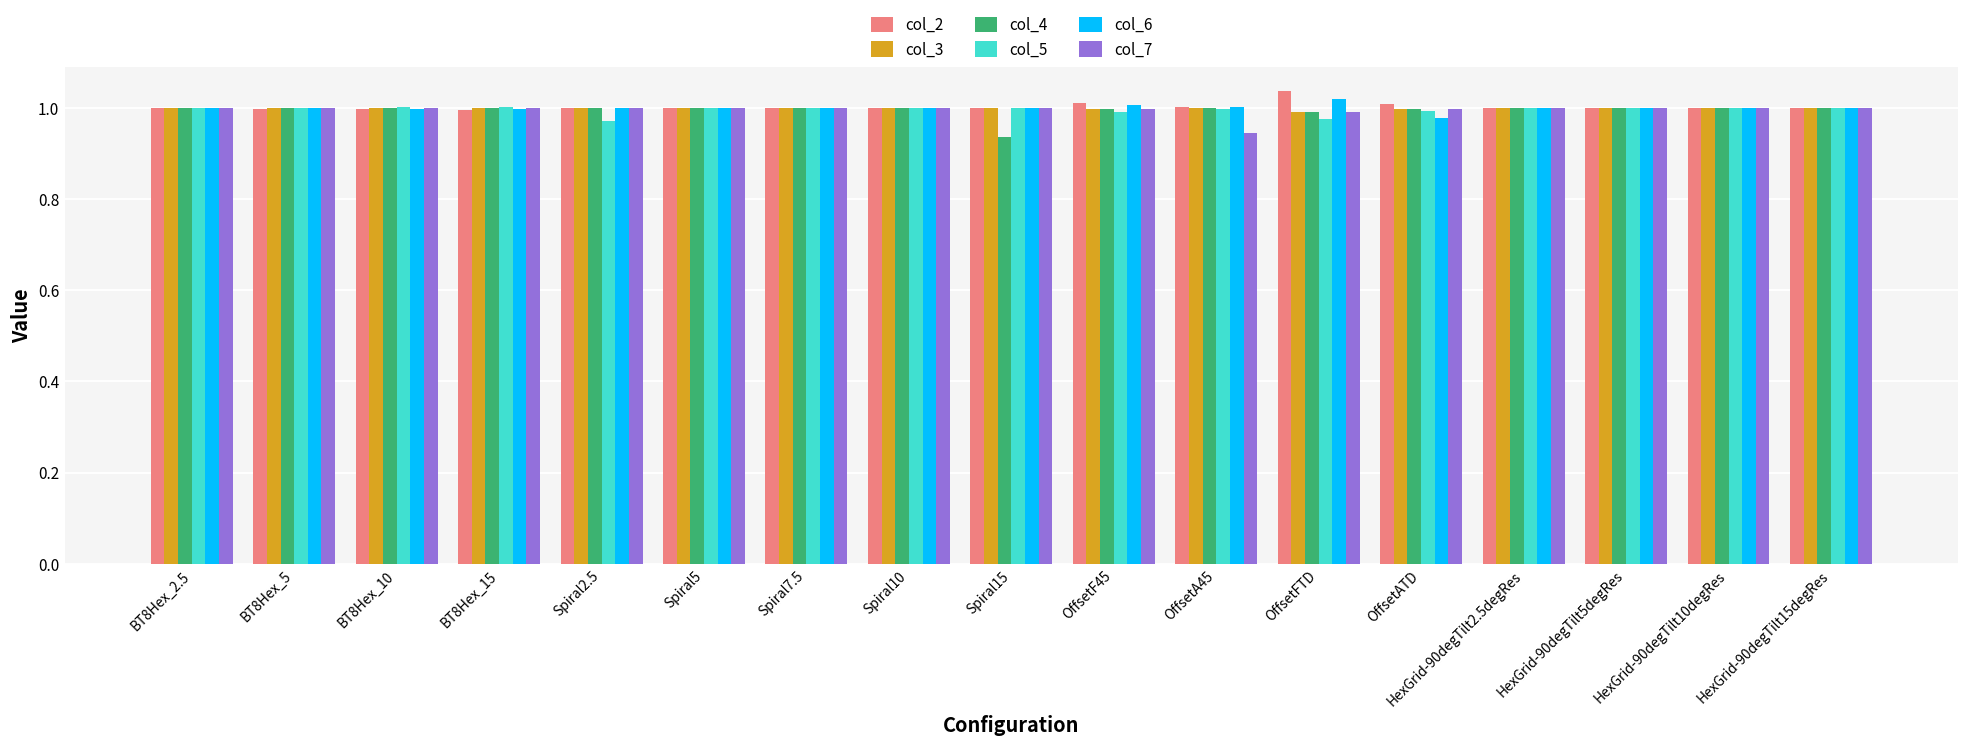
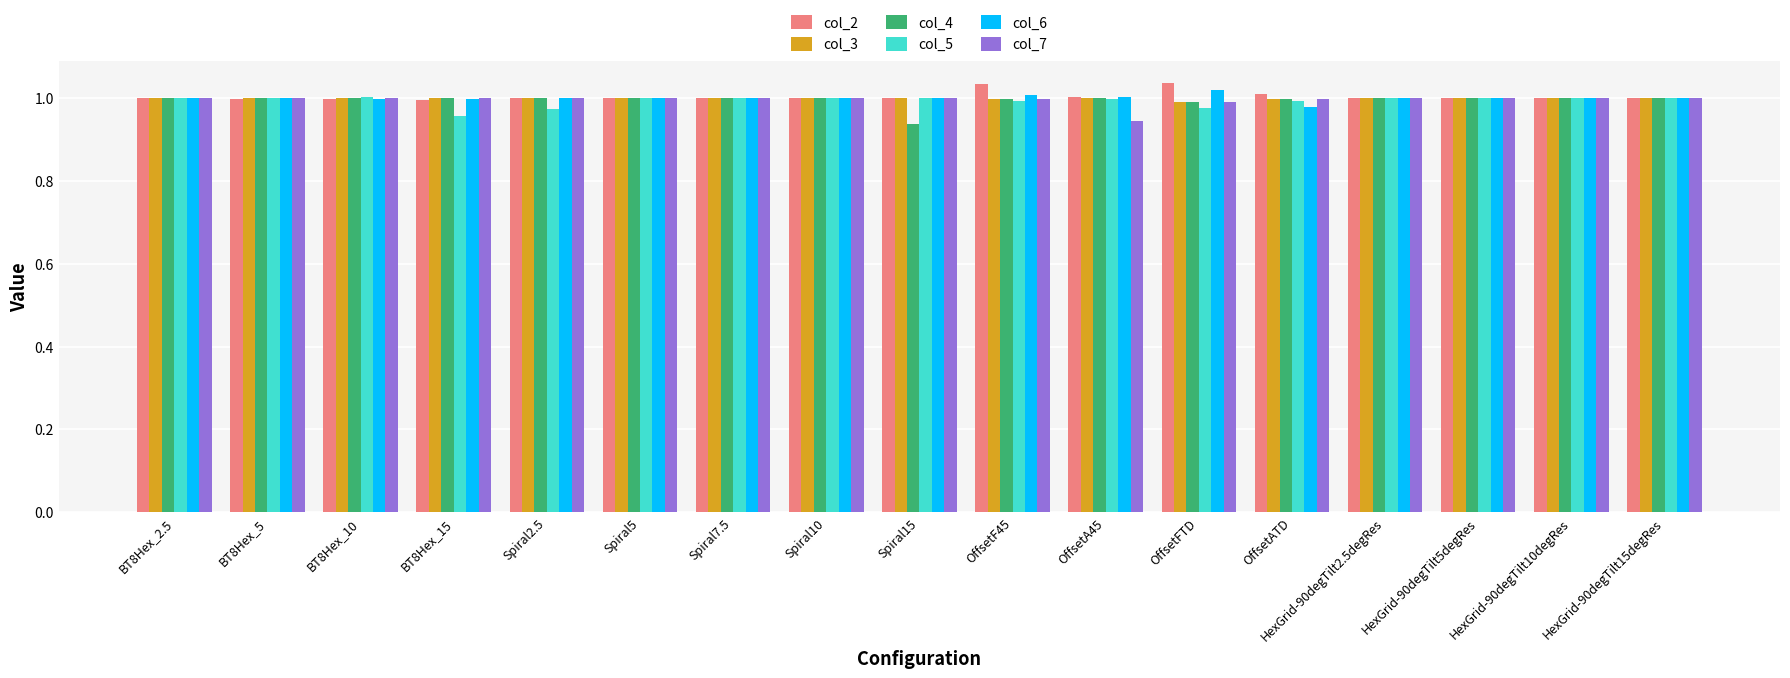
  {
    "col_2": {
      "BT8Hex_2.5": 1.00,
      "BT8Hex_5": 1.00,
      "BT8Hex_10": 1.00,
      "BT8Hex_15": 1.00,
      "Spiral2.5": 1.00,
      "Spiral5": 1.00,
      "Spiral7.5": 1.00,
      "Spiral10": 1.00,
      "Spiral15": 1.00,
-     "OffsetF45": 1.01,
+     "OffsetF45": 1.03,
      "OffsetA45": 1.00,
      "OffsetFTD": 1.04,
      "OffsetATD": 1.01,
      "HexGrid-90degTilt2.5degRes": 1.00,
      "HexGrid-90degTilt5degRes": 1.00,
      "HexGrid-90degTilt10degRes": 1.00,
      "HexGrid-90degTilt15degRes": 1.00
    },
    "col_3": {
      "BT8Hex_2.5": 1.00,
      "BT8Hex_5": 1.00,
      "BT8Hex_10": 1.00,
      "BT8Hex_15": 1.00,
      "Spiral2.5": 1.00,
      "Spiral5": 1.00,
      "Spiral7.5": 1.00,
      "Spiral10": 1.00,
      "Spiral15": 1.00,
      "OffsetF45": 1.00,
      "OffsetA45": 1.00,
      "OffsetFTD": 0.99,
      "OffsetATD": 1.00,
      "HexGrid-90degTilt2.5degRes": 1.00,
      "HexGrid-90degTilt5degRes": 1.00,
      "HexGrid-90degTilt10degRes": 1.00,
      "HexGrid-90degTilt15degRes": 1.00
    },
    "col_4": {
      "BT8Hex_2.5": 1.00,
      "BT8Hex_5": 1.00,
      "BT8Hex_10": 1.00,
      "BT8Hex_15": 1.00,
      "Spiral2.5": 1.00,
      "Spiral5": 1.00,
      "Spiral7.5": 1.00,
      "Spiral10": 1.00,
      "Spiral15": 0.94,
      "OffsetF45": 1.00,
      "OffsetA45": 1.00,
      "OffsetFTD": 0.99,
      "OffsetATD": 1.00,
      "HexGrid-90degTilt2.5degRes": 1.00,
      "HexGrid-90degTilt5degRes": 1.00,
      "HexGrid-90degTilt10degRes": 1.00,
      "HexGrid-90degTilt15degRes": 1.00
    },
    "col_5": {
      "BT8Hex_2.5": 1.00,
      "BT8Hex_5": 1.00,
      "BT8Hex_10": 1.00,
-     "BT8Hex_15": 1.00,
+     "BT8Hex_15": 0.96,
      "Spiral2.5": 0.97,
      "Spiral5": 1.00,
      "Spiral7.5": 1.00,
      "Spiral10": 1.00,
      "Spiral15": 1.00,
      "OffsetF45": 0.99,
      "OffsetA45": 1.00,
      "OffsetFTD": 0.98,
      "OffsetATD": 0.99,
      "HexGrid-90degTilt2.5degRes": 1.00,
      "HexGrid-90degTilt5degRes": 1.00,
      "HexGrid-90degTilt10degRes": 1.00,
      "HexGrid-90degTilt15degRes": 1.00
    },
    "col_6": {
      "BT8Hex_2.5": 1.00,
      "BT8Hex_5": 1.00,
      "BT8Hex_10": 1.00,
      "BT8Hex_15": 1.00,
      "Spiral2.5": 1.00,
      "Spiral5": 1.00,
      "Spiral7.5": 1.00,
      "Spiral10": 1.00,
      "Spiral15": 1.00,
      "OffsetF45": 1.01,
      "OffsetA45": 1.00,
      "OffsetFTD": 1.02,
      "OffsetATD": 0.98,
      "HexGrid-90degTilt2.5degRes": 1.00,
      "HexGrid-90degTilt5degRes": 1.00,
      "HexGrid-90degTilt10degRes": 1.00,
      "HexGrid-90degTilt15degRes": 1.00
    },
    "col_7": {
      "BT8Hex_2.5": 1.00,
      "BT8Hex_5": 1.00,
      "BT8Hex_10": 1.00,
      "BT8Hex_15": 1.00,
      "Spiral2.5": 1.00,
      "Spiral5": 1.00,
      "Spiral7.5": 1.00,
      "Spiral10": 1.00,
      "Spiral15": 1.00,
      "OffsetF45": 1.00,
      "OffsetA45": 0.94,
      "OffsetFTD": 0.99,
      "OffsetATD": 1.00,
      "HexGrid-90degTilt2.5degRes": 1.00,
      "HexGrid-90degTilt5degRes": 1.00,
      "HexGrid-90degTilt10degRes": 1.00,
      "HexGrid-90degTilt15degRes": 1.00
    }
  }
